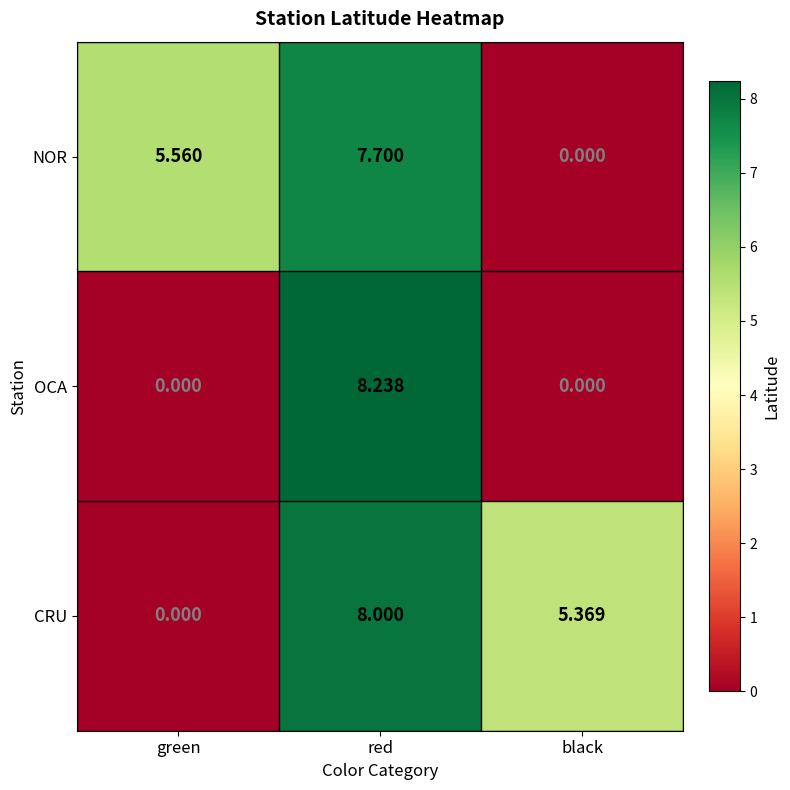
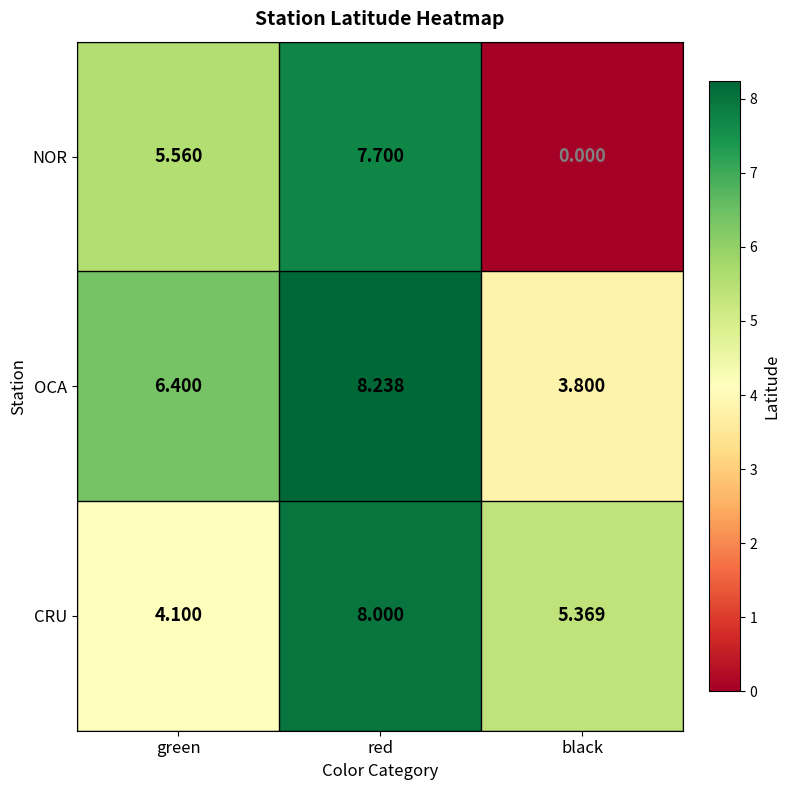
  {
    "NOR": {
      "green": 5.560,
      "red": 7.700,
      "black": 0.000
    },
    "OCA": {
-     "green": 0.000,
+     "green": 6.400,
      "red": 8.238,
-     "black": 0.000
+     "black": 3.800
    },
    "CRU": {
-     "green": 0.000,
+     "green": 4.100,
      "red": 8.000,
      "black": 5.369
    }
  }
